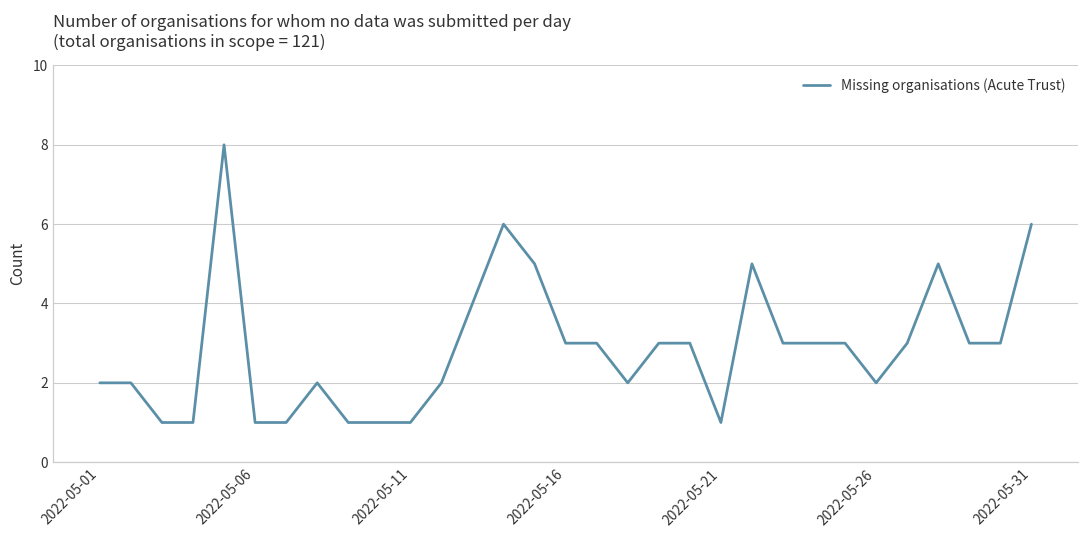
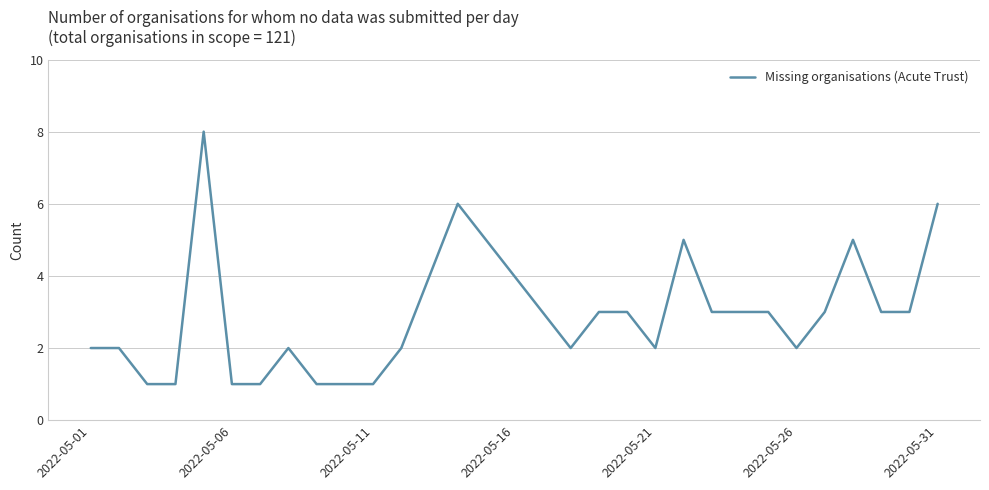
  {
    "2022-05-01": 2,
    "2022-05-06": 1,
    "2022-05-11": 1,
-   "2022-05-16": 3,
-   "2022-05-21": 1,
+   "2022-05-16": 4,
+   "2022-05-21": 2,
    "2022-05-26": 2,
    "2022-05-31": 6
  }
